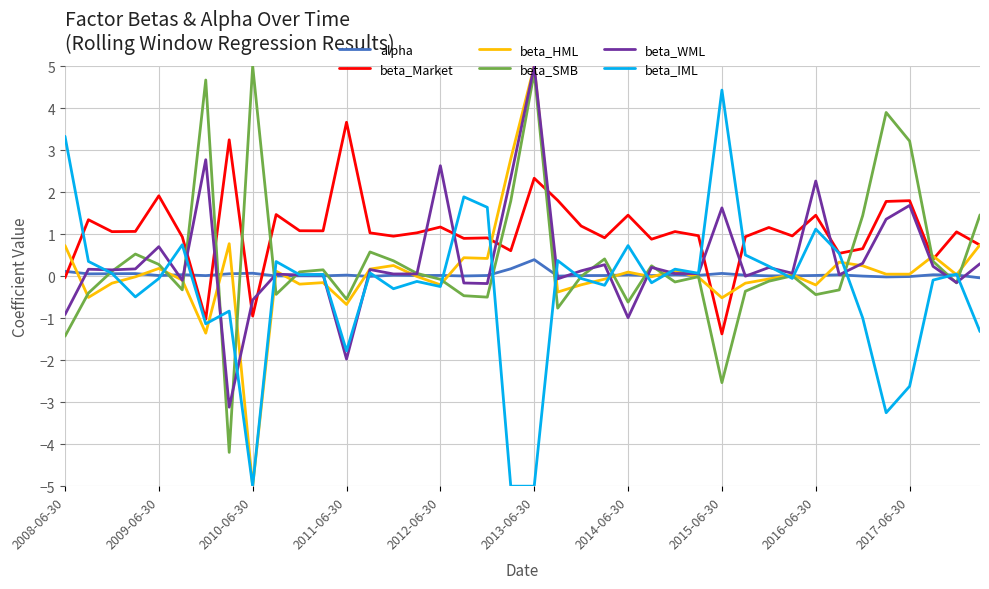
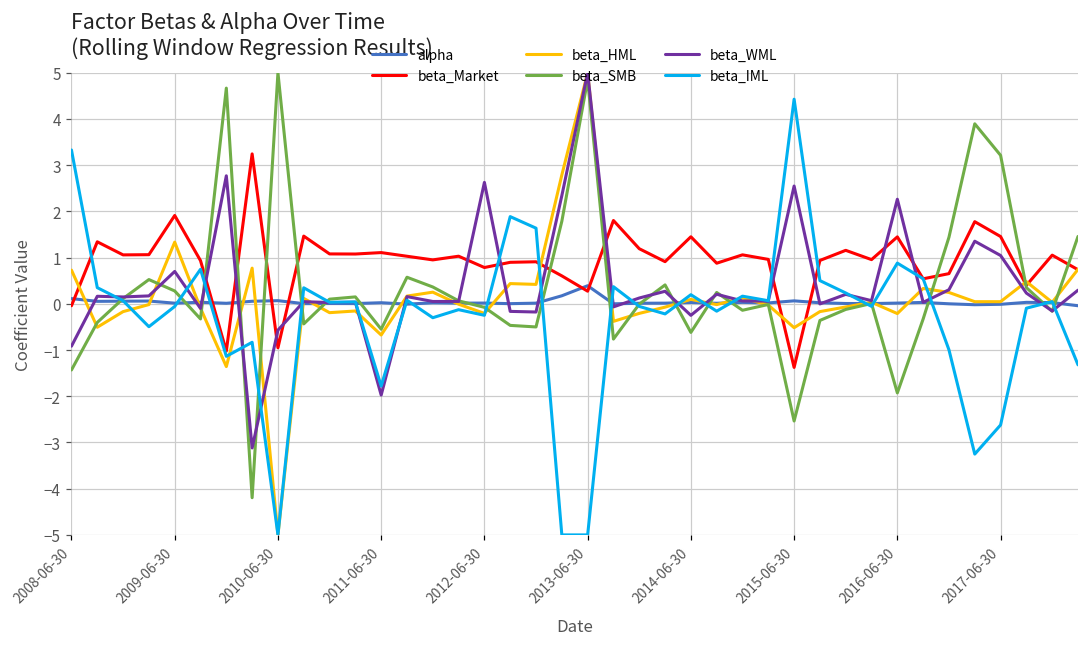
  {
    "alpha": {
      "2008-06-30": 0.1,
      "2009-06-30": 0.0,
      "2010-06-30": 0.1,
      "2011-06-30": 0.0,
      "2012-06-30": 0.0,
      "2013-06-30": 0.4,
      "2014-06-30": 0.0,
      "2015-06-30": 0.1,
      "2016-06-30": 0.0
    },
    "beta_Market": {
      "2008-06-30": 0.0,
      "2009-06-30": 1.9,
      "2010-06-30": -1.0,
-     "2011-06-30": 3.7,
-     "2012-06-30": 1.2,
-     "2013-06-30": 2.3,
+     "2011-06-30": 1.1,
+     "2012-06-30": 0.8,
+     "2013-06-30": 0.3,
      "2014-06-30": 1.5,
      "2015-06-30": -1.4,
      "2016-06-30": 1.4,
-     "2017-06-30": 1.8
+     "2017-06-30": 1.5
    },
    "beta_HML": {
      "2008-06-30": 0.7,
-     "2009-06-30": 0.2,
+     "2009-06-30": 1.3,
      "2011-06-30": -0.7,
      "2014-06-30": 0.1,
      "2015-06-30": -0.5,
      "2016-06-30": -0.2
    },
    "beta_SMB": {
      "2008-06-30": -1.4,
      "2009-06-30": 0.3,
      "2010-06-30": 5.0,
      "2011-06-30": -0.5,
      "2012-06-30": -0.1,
      "2013-06-30": 4.8,
      "2014-06-30": -0.6,
      "2015-06-30": -2.5,
-     "2016-06-30": -0.4,
+     "2016-06-30": -1.9,
      "2017-06-30": 3.2
    },
    "beta_WML": {
      "2008-06-30": -0.9,
      "2009-06-30": 0.7,
      "2010-06-30": -0.6,
      "2011-06-30": -2.0,
      "2012-06-30": 2.6,
-     "2014-06-30": -1.0,
-     "2015-06-30": 1.6,
+     "2014-06-30": -0.2,
+     "2015-06-30": 2.5,
      "2016-06-30": 2.3,
-     "2017-06-30": 1.7
+     "2017-06-30": 1.0
    },
    "beta_IML": {
      "2008-06-30": 3.3,
      "2009-06-30": -0.1,
      "2011-06-30": -1.8,
      "2013-06-30": -5.0,
-     "2014-06-30": 0.7,
+     "2014-06-30": 0.2,
      "2015-06-30": 4.4,
-     "2016-06-30": 1.1,
+     "2016-06-30": 0.9,
      "2017-06-30": -2.6
    }
  }
